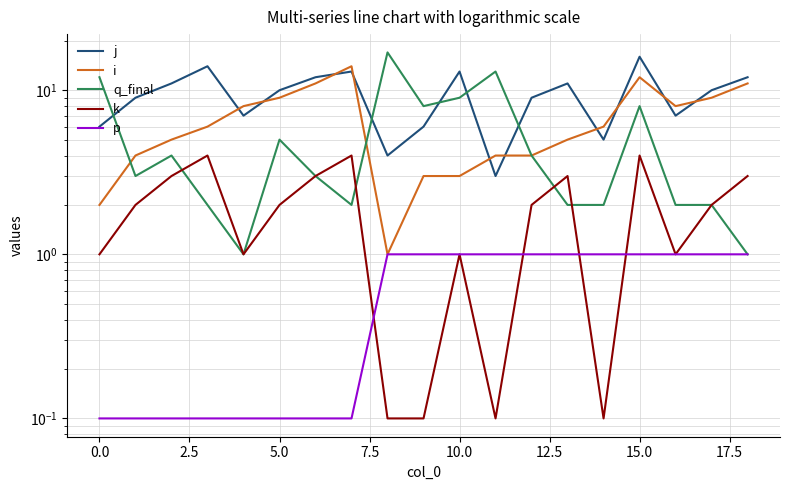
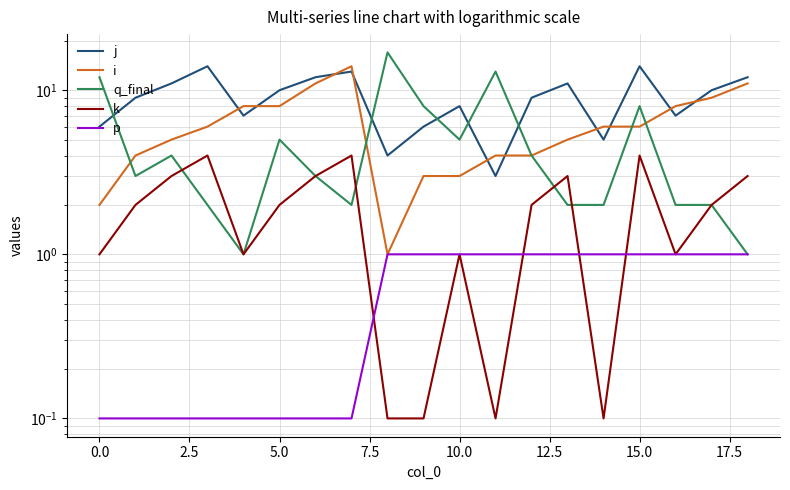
  {
    "j": {
      "0.0": 6,
      "5.0": 10,
-     "10.0": 13,
-     "15.0": 16
+     "10.0": 8,
+     "15.0": 14
    },
    "i": {
      "0.0": 2,
-     "5.0": 9,
+     "5.0": 8,
      "10.0": 3,
-     "15.0": 12
+     "15.0": 6
    },
    "q_final": {
      "0.0": 12,
      "5.0": 5,
-     "10.0": 9,
+     "10.0": 5,
      "15.0": 8
    },
    "k": {
      "0.0": 1,
      "5.0": 2,
      "15.0": 4
    },
    "p": {
      "0.0": 0.10,
      "5.0": 0.10,
      "15.0": 1
    }
  }
